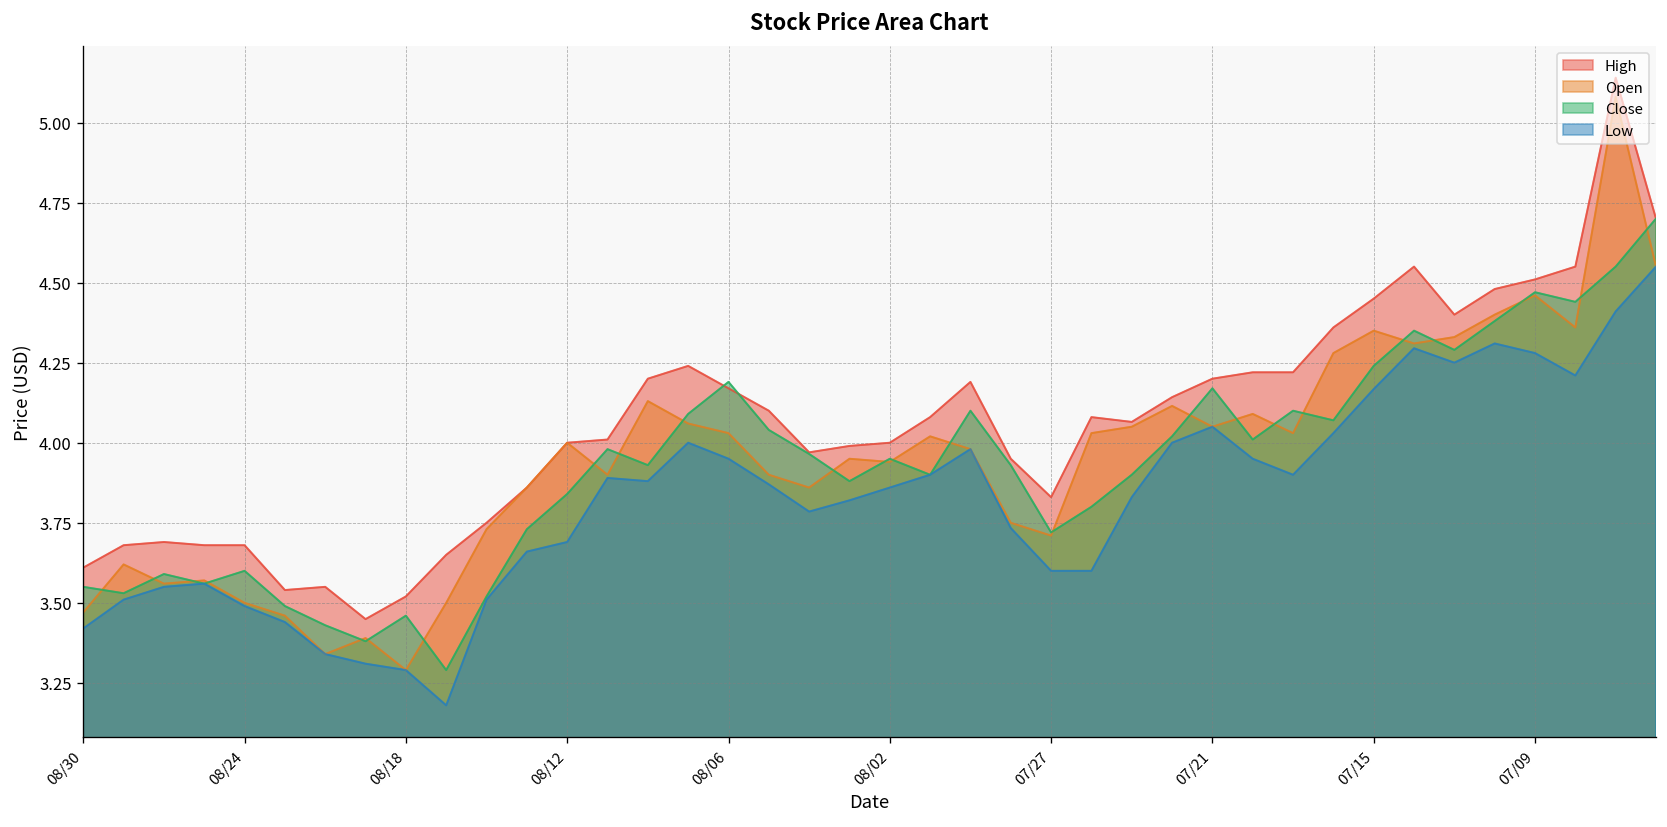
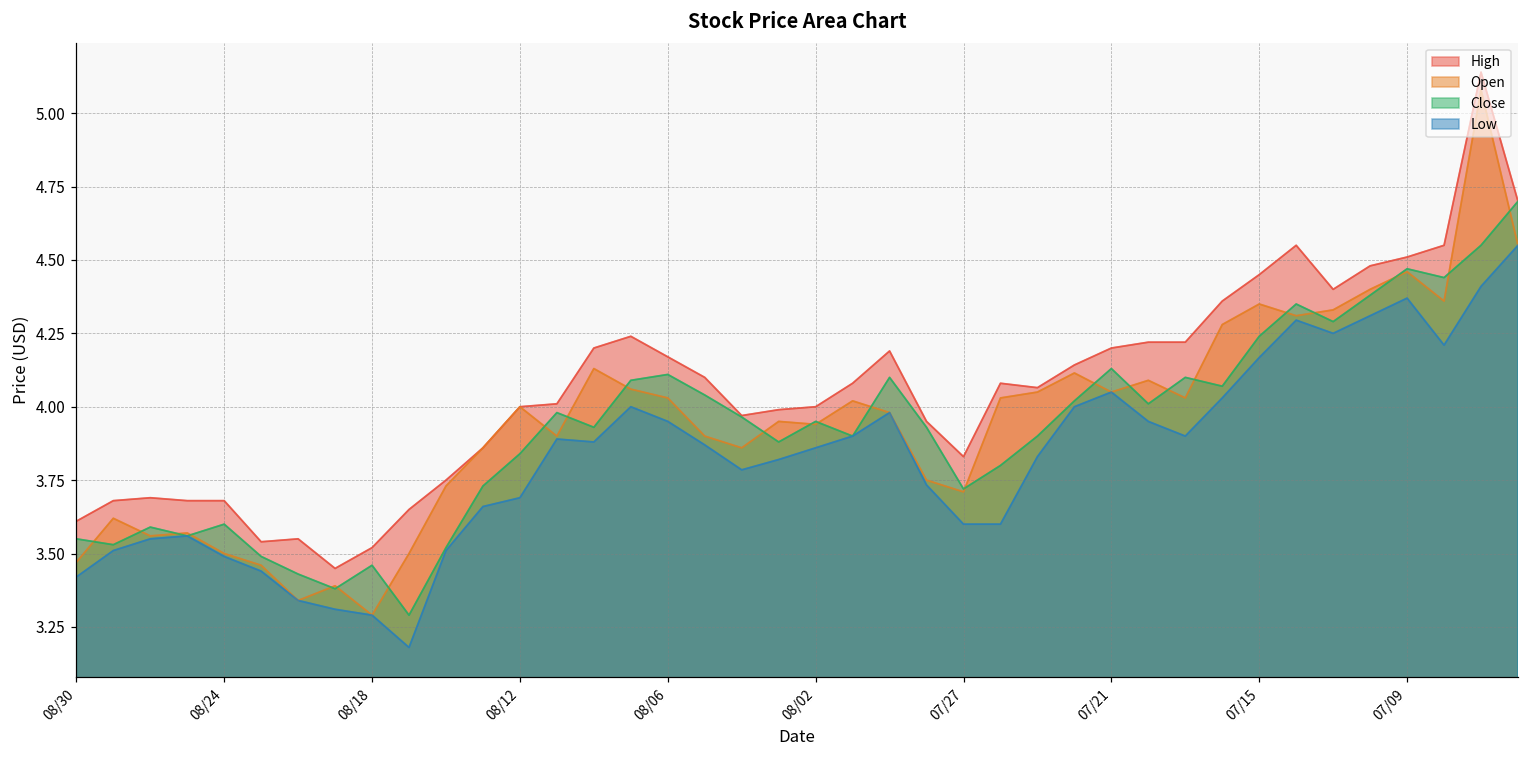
  {
    "Close": {
      "08/30": 3.55,
      "08/24": 3.60,
      "08/18": 3.46,
      "08/12": 3.84,
-     "08/06": 4.19,
+     "08/06": 4.11,
      "08/02": 3.95,
      "07/27": 3.72,
-     "07/21": 4.17,
+     "07/21": 4.13,
      "07/15": 4.24,
      "07/09": 4.47
    },
    "Low": {
      "08/30": 3.42,
      "08/24": 3.49,
      "08/12": 3.69,
      "08/06": 3.95,
      "08/02": 3.86,
      "07/27": 3.60,
      "07/15": 4.17,
-     "07/09": 4.28
+     "07/09": 4.37
    }
  }
